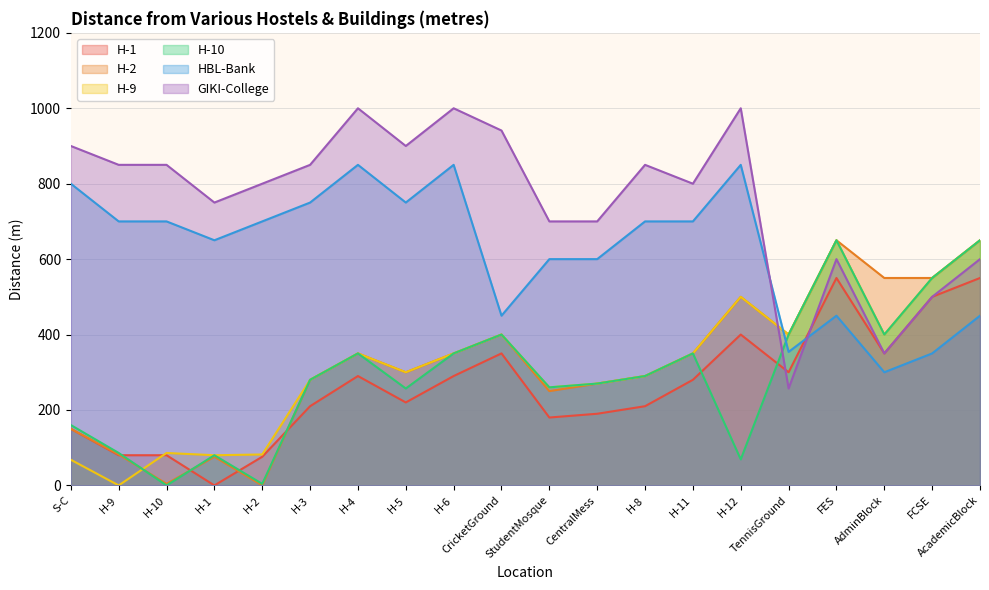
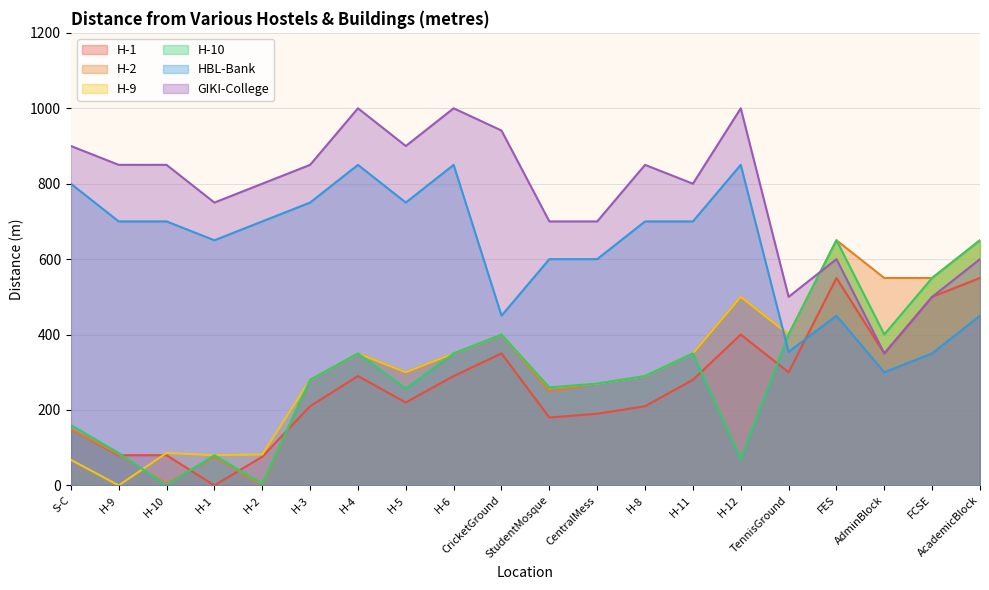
  {
    "H-10": {
      "S-C": 160,
      "H-5": 260,
      "H-12": 70
    },
    "HBL-Bank": {
      "S-C": 800,
      "H-9": 700,
      "H-10": 700,
      "H-1": 650,
      "H-2": 700,
      "H-3": 750,
      "H-4": 850,
      "H-5": 750,
      "H-6": 850,
      "CricketGround": 450,
      "StudentMosque": 600,
      "CentralMess": 600,
      "H-8": 700,
      "H-11": 700,
      "H-12": 850,
      "TennisGround": 350,
      "FES": 450,
      "AdminBlock": 300,
      "FCSE": 350,
      "AcademicBlock": 450
    },
    "GIKI-College": {
      "S-C": 900,
      "H-9": 850,
      "H-10": 850,
      "H-1": 750,
      "H-2": 800,
      "H-3": 850,
      "H-4": 1000,
      "H-5": 900,
      "H-6": 1000,
      "CricketGround": 940,
      "StudentMosque": 700,
      "CentralMess": 700,
      "H-8": 850,
      "H-11": 800,
      "H-12": 1000,
-     "TennisGround": 260,
+     "TennisGround": 500,
      "FES": 600,
      "AcademicBlock": 600
    }
  }
